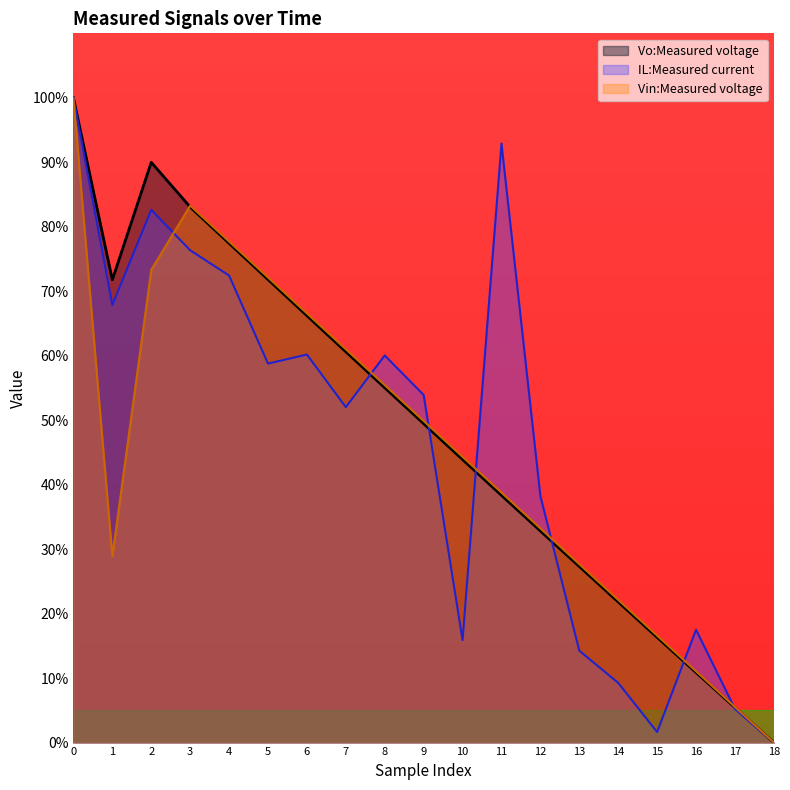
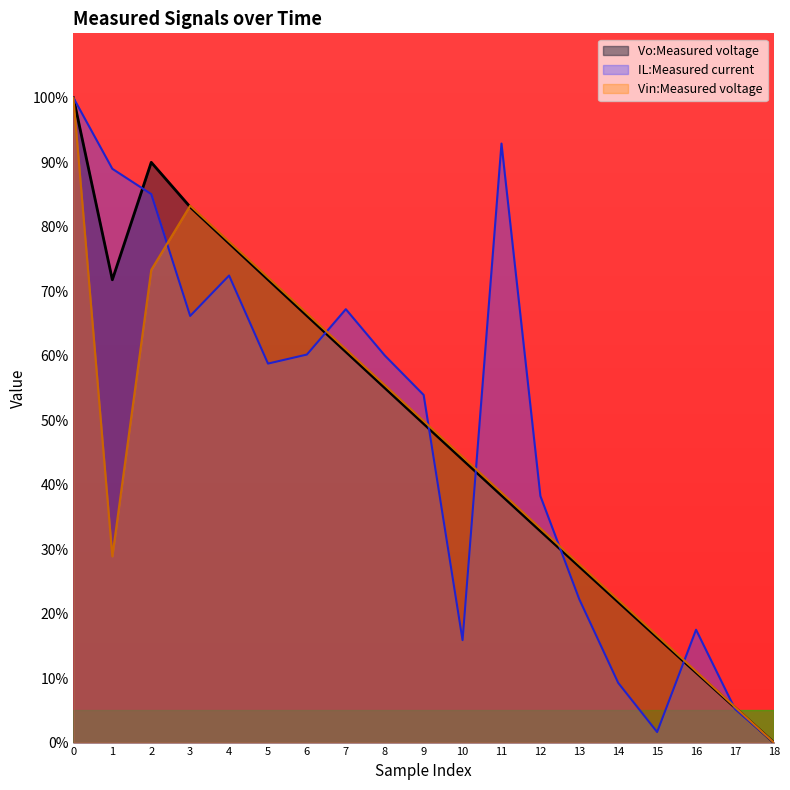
  {
    "Vo:Measured voltage": {
      "1": "72%",
      "2": "90%",
      "7": "61%",
      "8": "55%",
      "9": "49%",
      "10": "44%",
      "11": "38%",
      "12": "33%"
    },
    "IL:Measured current": {
-     "1": "68%",
-     "2": "83%",
-     "3": "76%",
+     "1": "89%",
+     "2": "85%",
+     "3": "66%",
      "4": "72%",
      "5": "59%",
      "6": "60%",
-     "7": "52%",
+     "7": "67%",
      "8": "60%",
      "9": "54%",
      "10": "16%",
      "11": "93%",
      "12": "38%",
-     "13": "14%",
+     "13": "22%",
      "14": "9%",
      "16": "18%"
    },
    "Vin:Measured voltage": {
      "1": "29%",
      "2": "73%",
      "7": "61%",
      "8": "55%",
      "9": "50%",
      "10": "44%",
      "11": "39%",
      "12": "33%"
    }
  }
